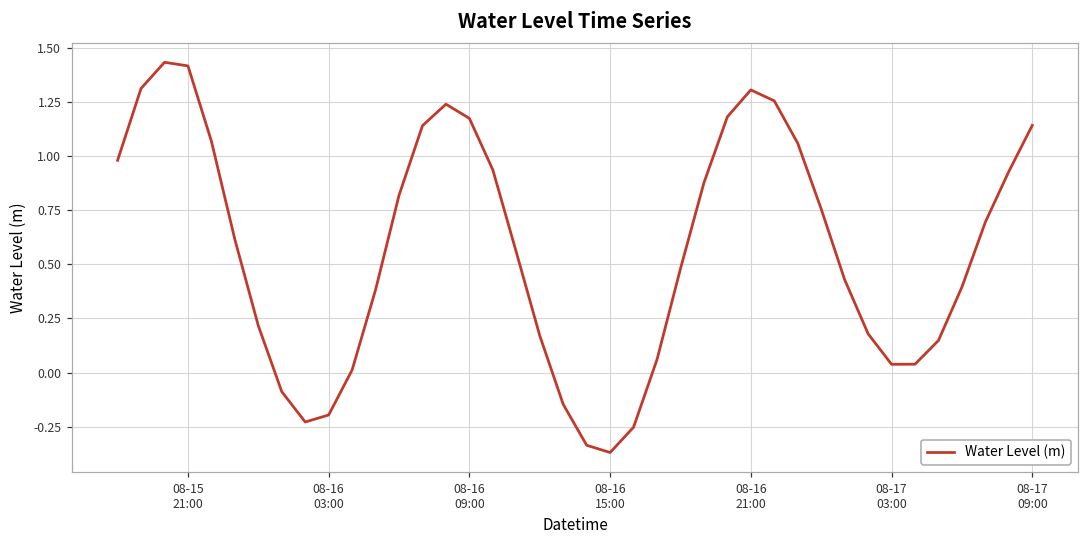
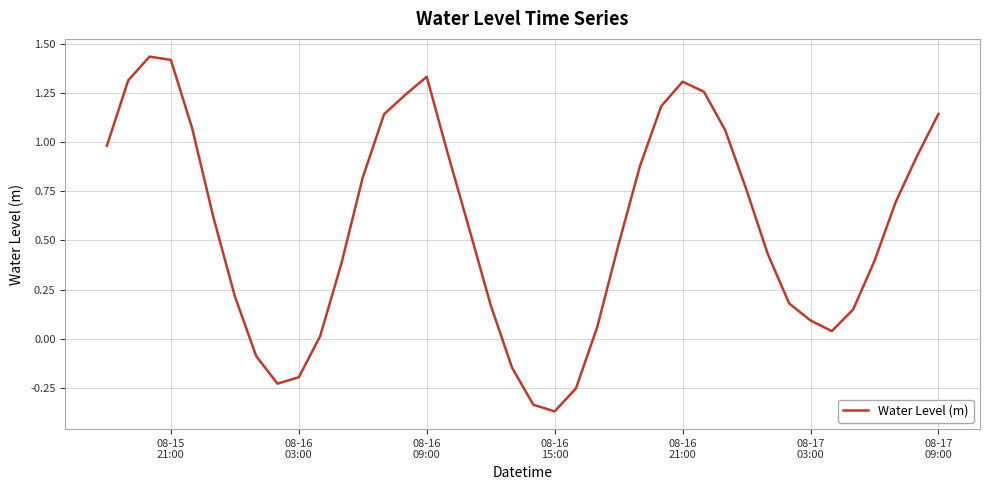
  {
    "08-15 21:00": 1.42,
    "08-16 03:00": -0.20,
-   "08-16 09:00": 1.17,
+   "08-16 09:00": 1.33,
    "08-16 15:00": -0.37,
    "08-16 21:00": 1.31,
-   "08-17 03:00": 0.04,
+   "08-17 03:00": 0.09,
    "08-17 09:00": 1.14
  }
